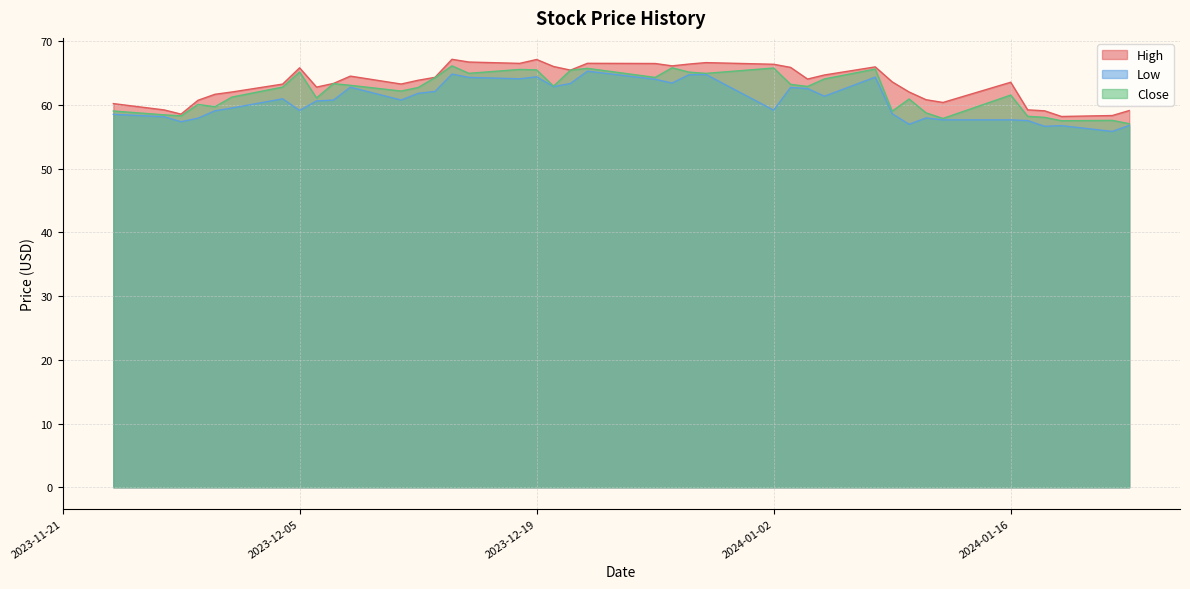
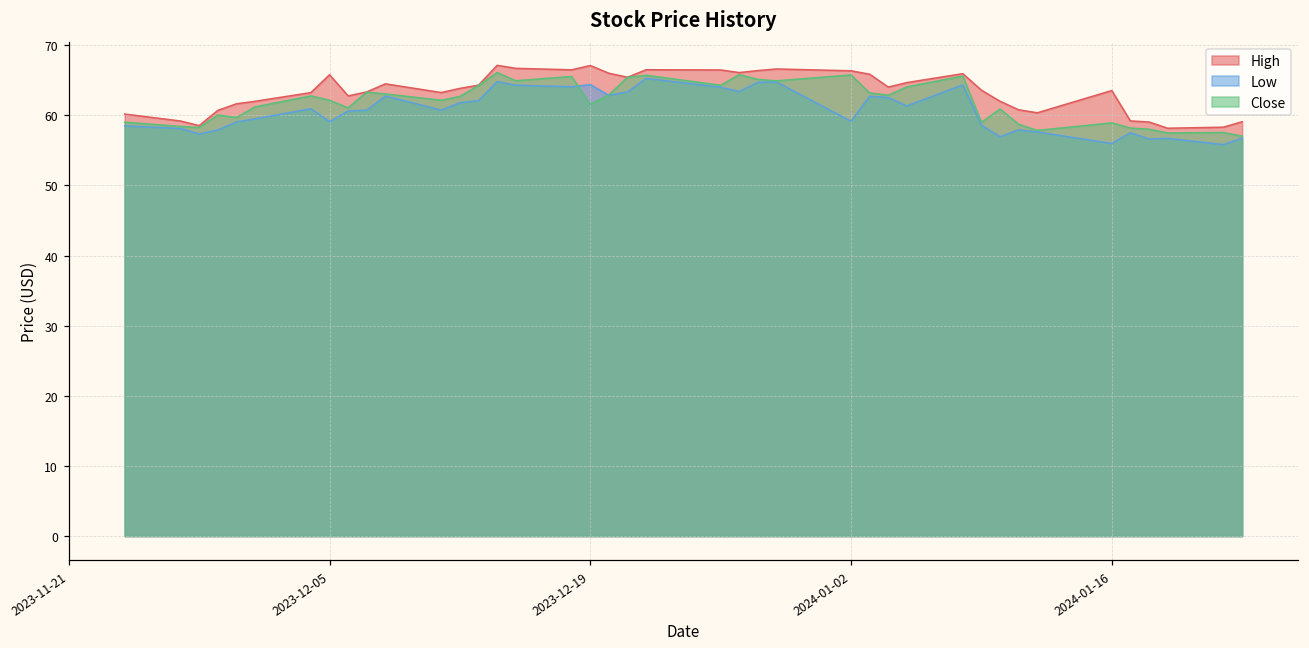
  {
    "High": {
      "2023-12-05": 66,
      "2023-12-19": 67,
      "2024-01-02": 66,
      "2024-01-16": 64
    },
    "Low": {
      "2023-12-05": 59,
      "2023-12-19": 64,
      "2024-01-02": 59,
-     "2024-01-16": 58
+     "2024-01-16": 56
    },
    "Close": {
-     "2023-12-05": 65,
-     "2023-12-19": 65,
+     "2023-12-05": 62,
+     "2023-12-19": 62,
      "2024-01-02": 66,
-     "2024-01-16": 62
+     "2024-01-16": 59
    }
  }
